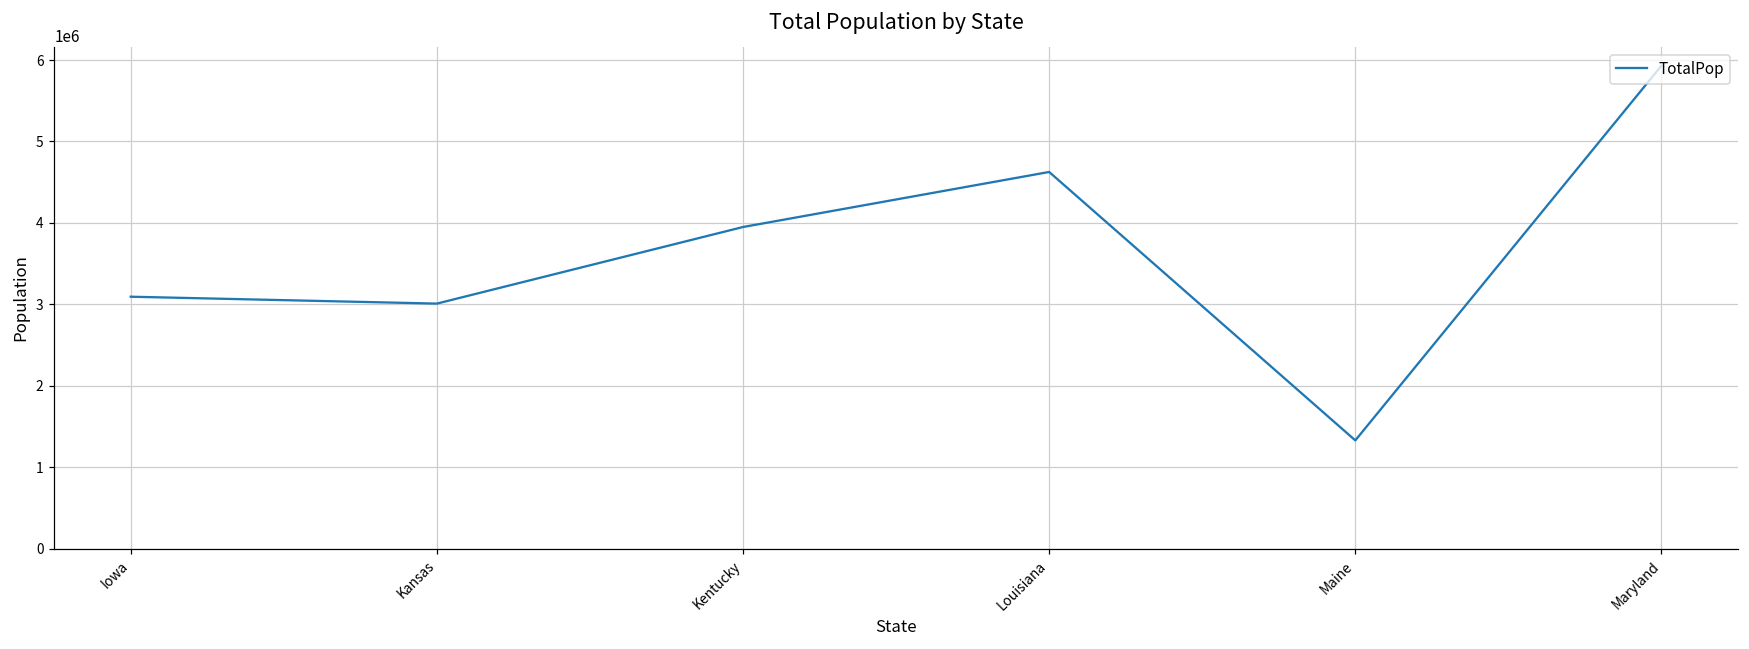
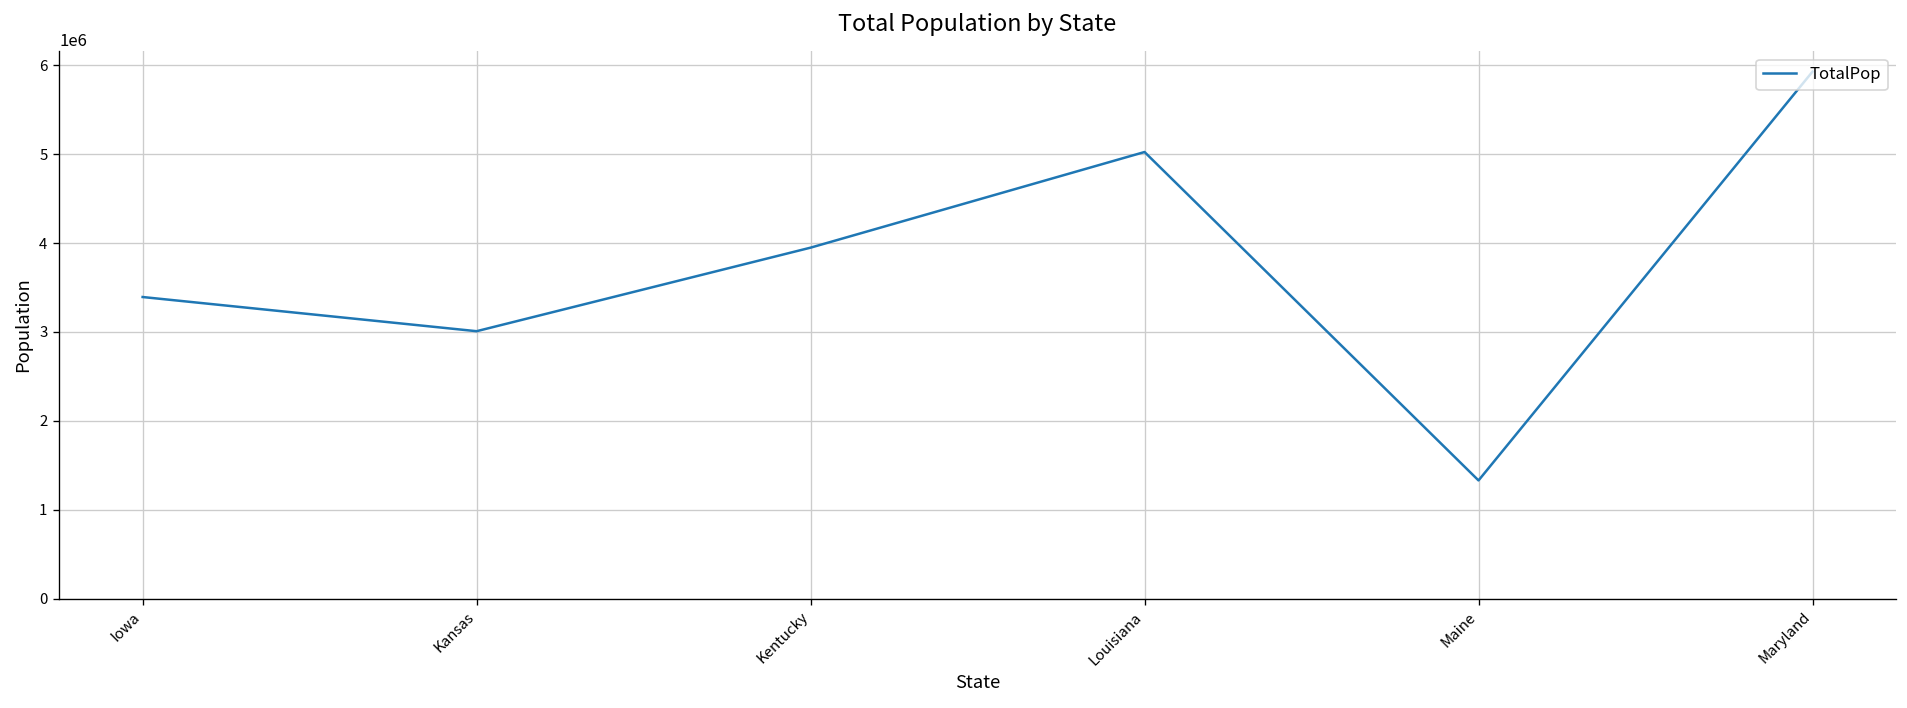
  {
-   "Iowa": 3100000,
+   "Iowa": 3400000,
    "Kansas": 3000000,
    "Kentucky": 3900000,
-   "Louisiana": 4600000,
+   "Louisiana": 5000000,
    "Maine": 1300000
  }
